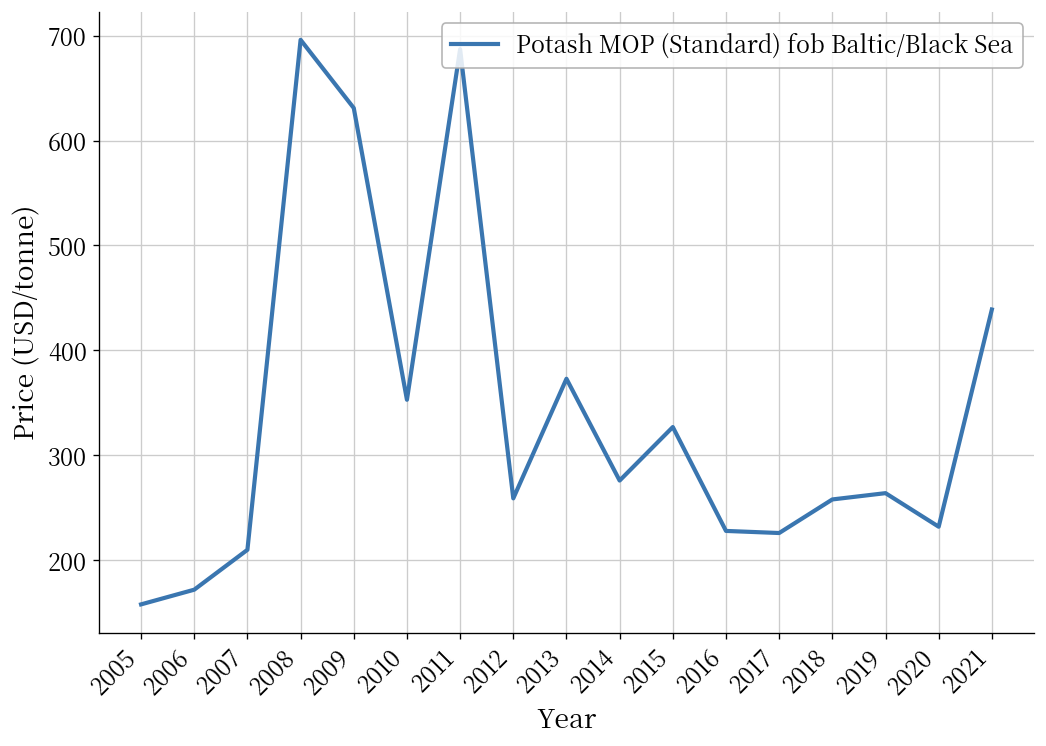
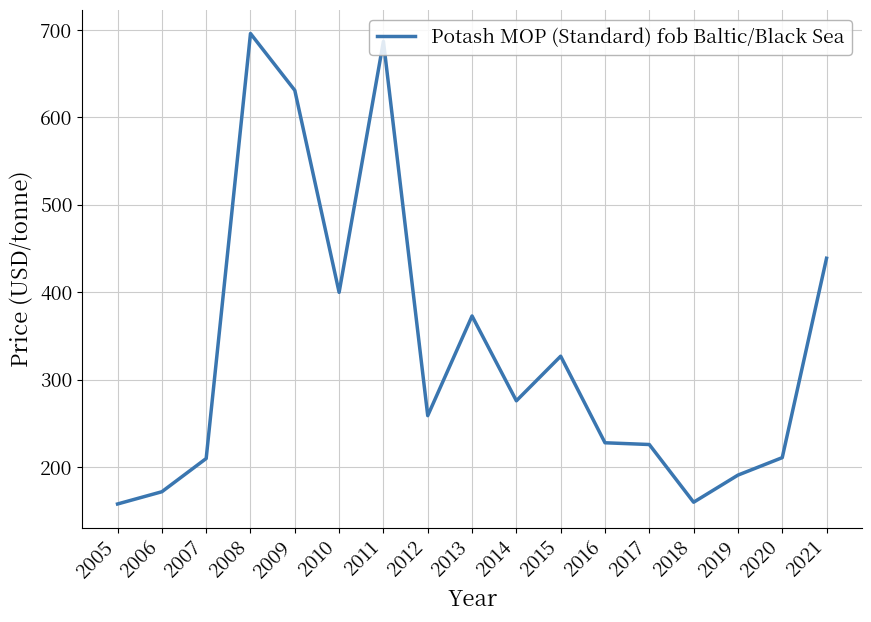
  {
    "2005": 160,
    "2006": 170,
    "2007": 210,
    "2008": 700,
    "2009": 630,
-   "2010": 350,
+   "2010": 400,
    "2012": 260,
    "2013": 370,
    "2014": 280,
    "2015": 330,
    "2016": 230,
    "2017": 230,
-   "2018": 260,
-   "2019": 260,
-   "2020": 230,
+   "2018": 160,
+   "2019": 190,
+   "2020": 210,
    "2021": 440
  }
